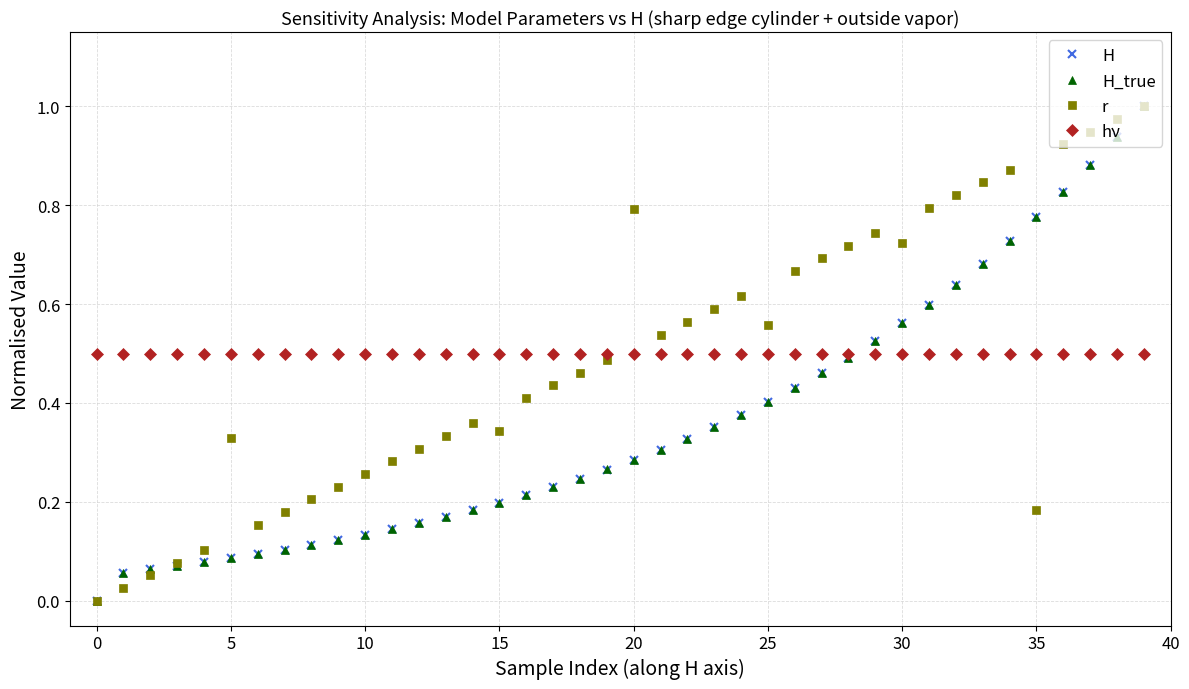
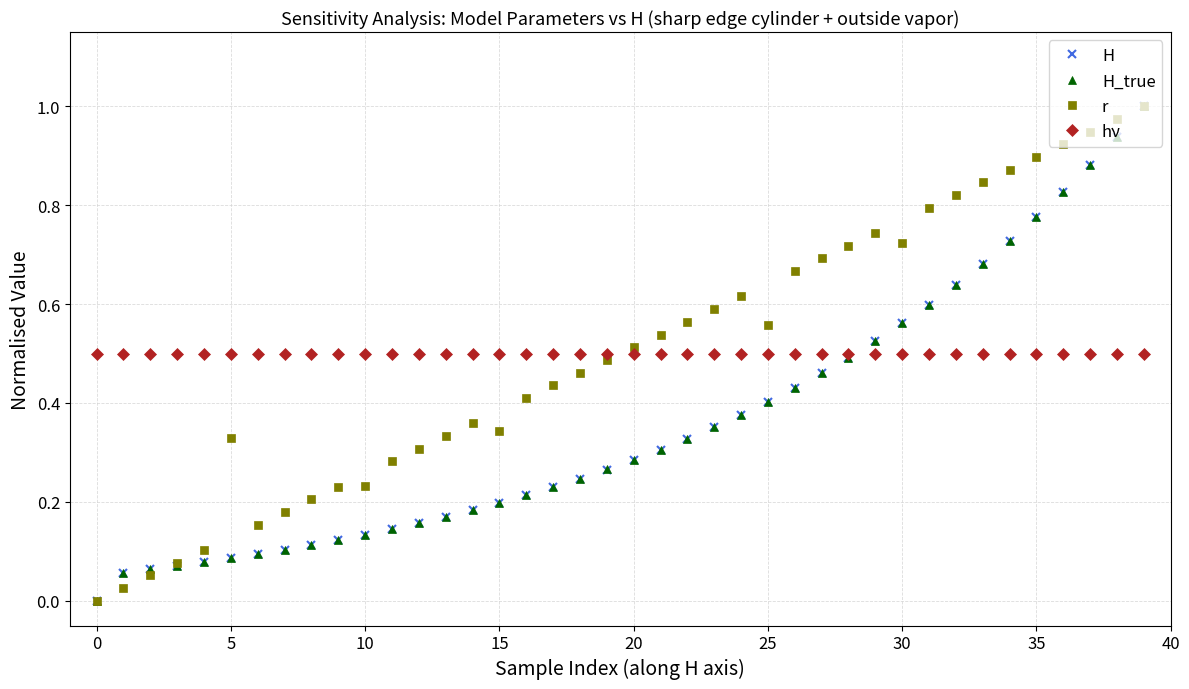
  {
    "r": {
      "5": 0.33,
-     "10": 0.26,
+     "10": 0.23,
      "15": 0.34,
-     "20": 0.79,
+     "20": 0.51,
      "25": 0.56,
      "30": 0.72,
-     "35": 0.18
+     "35": 0.90
    },
    "hν": {
      "0": 0.50,
      "5": 0.50,
      "10": 0.50,
      "15": 0.50,
      "20": 0.50,
      "25": 0.50,
      "30": 0.50,
      "35": 0.50
    }
  }
